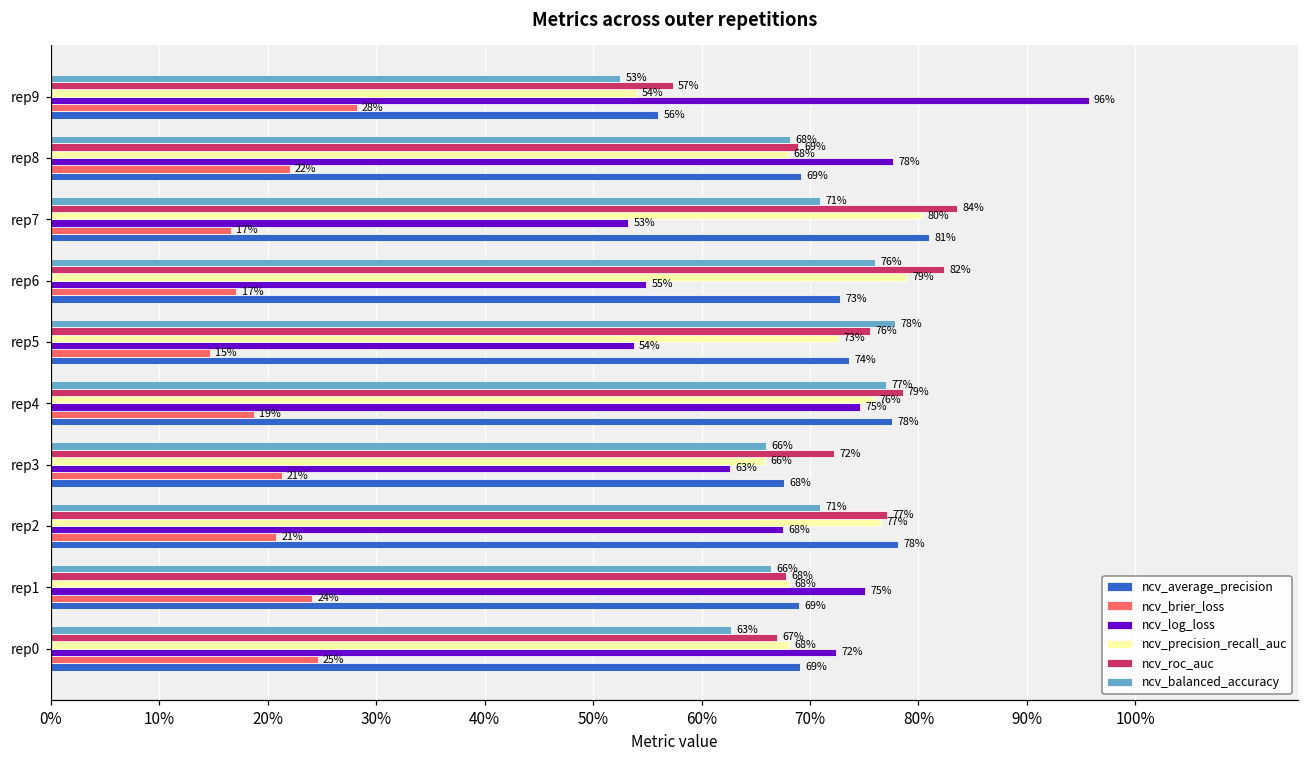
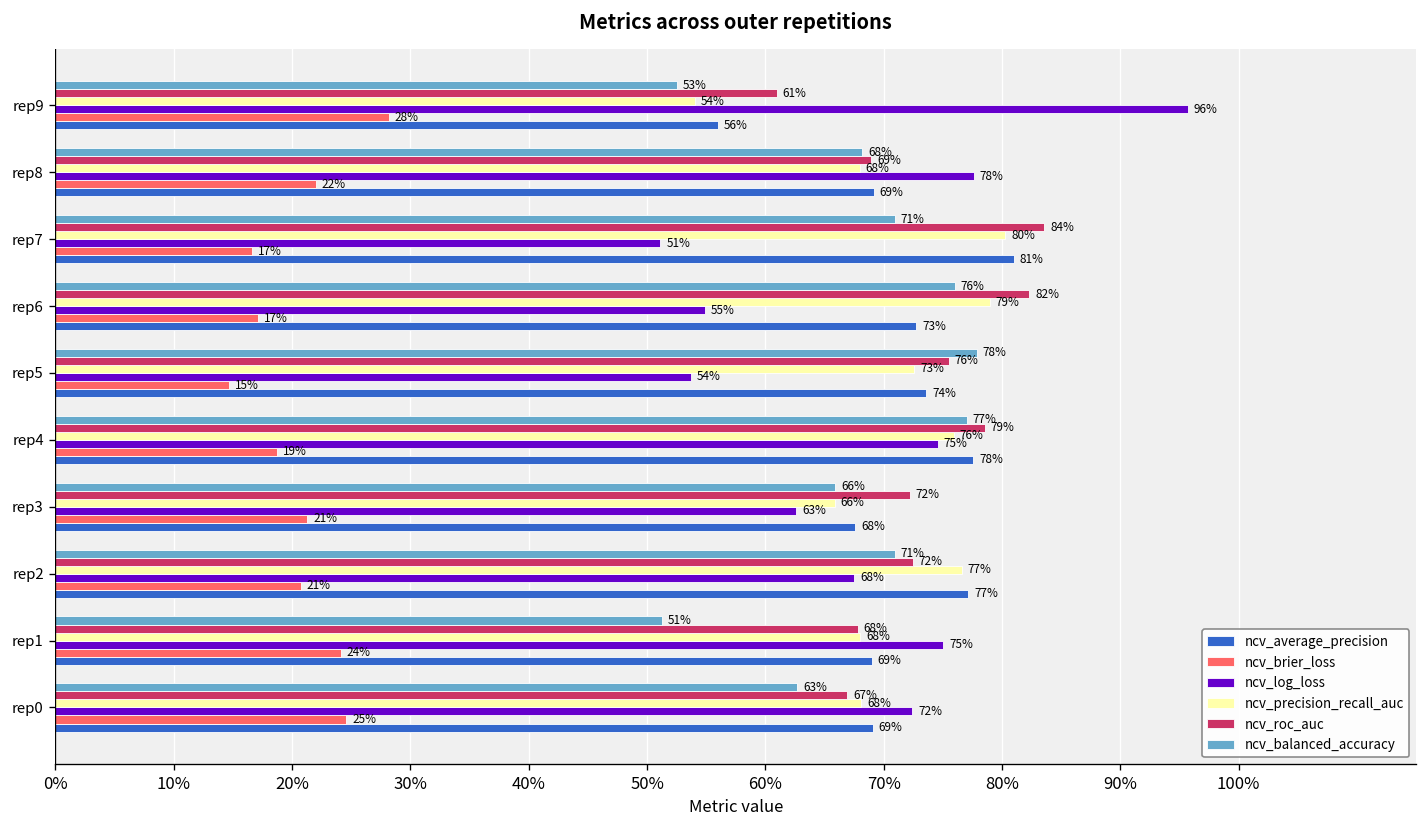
  {
    "ncv_average_precision": {
      "rep9": "56%",
      "rep8": "69%",
      "rep7": "81%",
      "rep6": "73%",
      "rep5": "74%",
      "rep4": "78%",
      "rep3": "68%",
-     "rep2": "78%",
+     "rep2": "77%",
      "rep1": "69%",
      "rep0": "69%"
    },
    "ncv_brier_loss": {
      "rep9": "28%",
      "rep8": "22%",
      "rep7": "17%",
      "rep6": "17%",
      "rep5": "15%",
      "rep4": "19%",
      "rep3": "21%",
      "rep2": "21%",
      "rep1": "24%",
      "rep0": "25%"
    },
    "ncv_log_loss": {
      "rep9": "96%",
      "rep8": "78%",
-     "rep7": "53%",
+     "rep7": "51%",
      "rep6": "55%",
      "rep5": "54%",
      "rep4": "75%",
      "rep3": "63%",
      "rep2": "68%",
      "rep1": "75%",
      "rep0": "72%"
    },
    "ncv_precision_recall_auc": {
      "rep9": "54%",
      "rep7": "80%",
      "rep6": "79%",
      "rep5": "73%",
      "rep4": "76%",
      "rep3": "66%",
      "rep0": "68%"
    },
    "ncv_roc_auc": {
-     "rep9": "57%",
+     "rep9": "61%",
      "rep7": "84%",
      "rep6": "82%",
      "rep5": "76%",
      "rep4": "79%",
      "rep3": "72%",
-     "rep2": "77%",
+     "rep2": "72%",
      "rep0": "67%"
    },
    "ncv_balanced_accuracy": {
      "rep9": "53%",
      "rep7": "71%",
      "rep6": "76%",
      "rep5": "78%",
      "rep4": "77%",
      "rep3": "66%",
      "rep2": "71%",
-     "rep1": "66%",
+     "rep1": "51%",
      "rep0": "63%"
    }
  }
